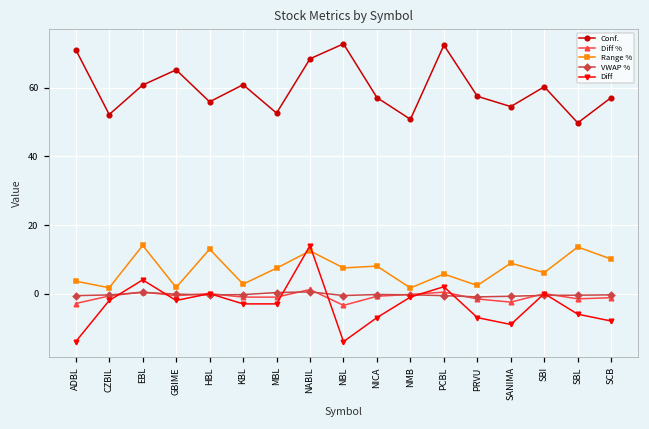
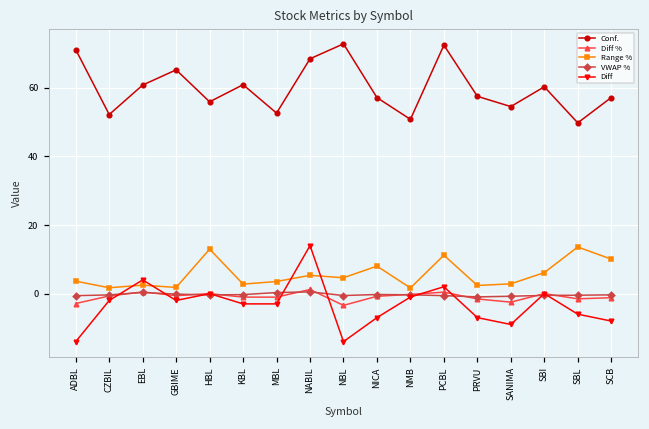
  {
    "Range %": {
      "ADBL": 4,
      "CZBIL": 2,
-     "EBL": 14,
+     "EBL": 2,
      "GBIME": 2,
      "HBL": 13,
      "KBL": 3,
-     "MBL": 7,
-     "NABIL": 12,
-     "NBL": 7,
+     "MBL": 4,
+     "NABIL": 5,
+     "NBL": 5,
      "NICA": 8,
      "NMB": 2,
-     "PCBL": 6,
+     "PCBL": 11,
      "PRVU": 2,
-     "SANIMA": 9,
+     "SANIMA": 3,
      "SBI": 6,
      "SBL": 14,
      "SCB": 10
    }
  }
